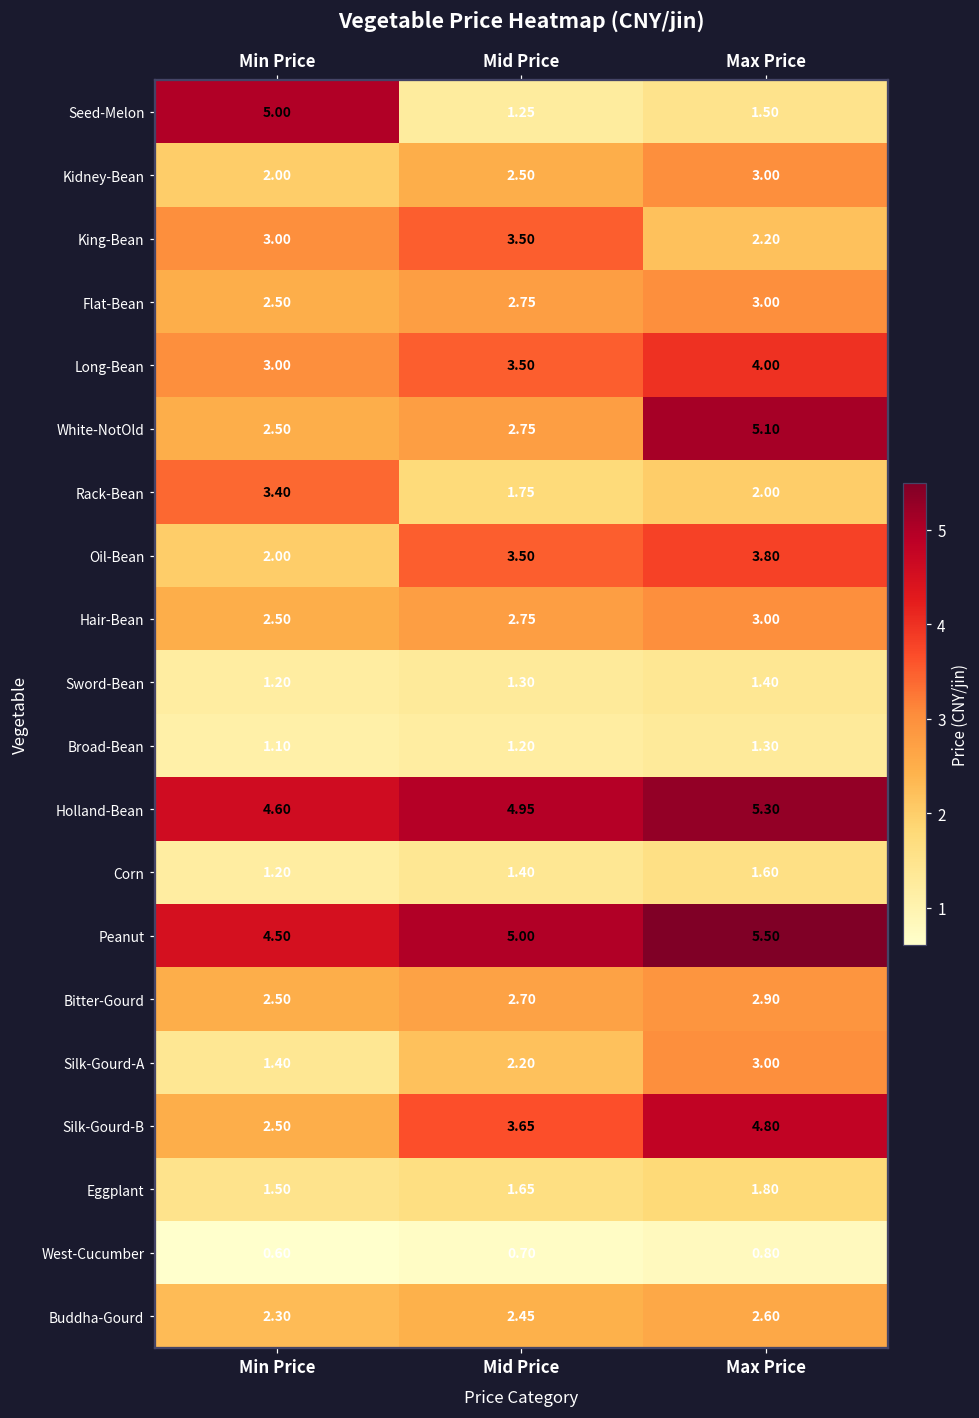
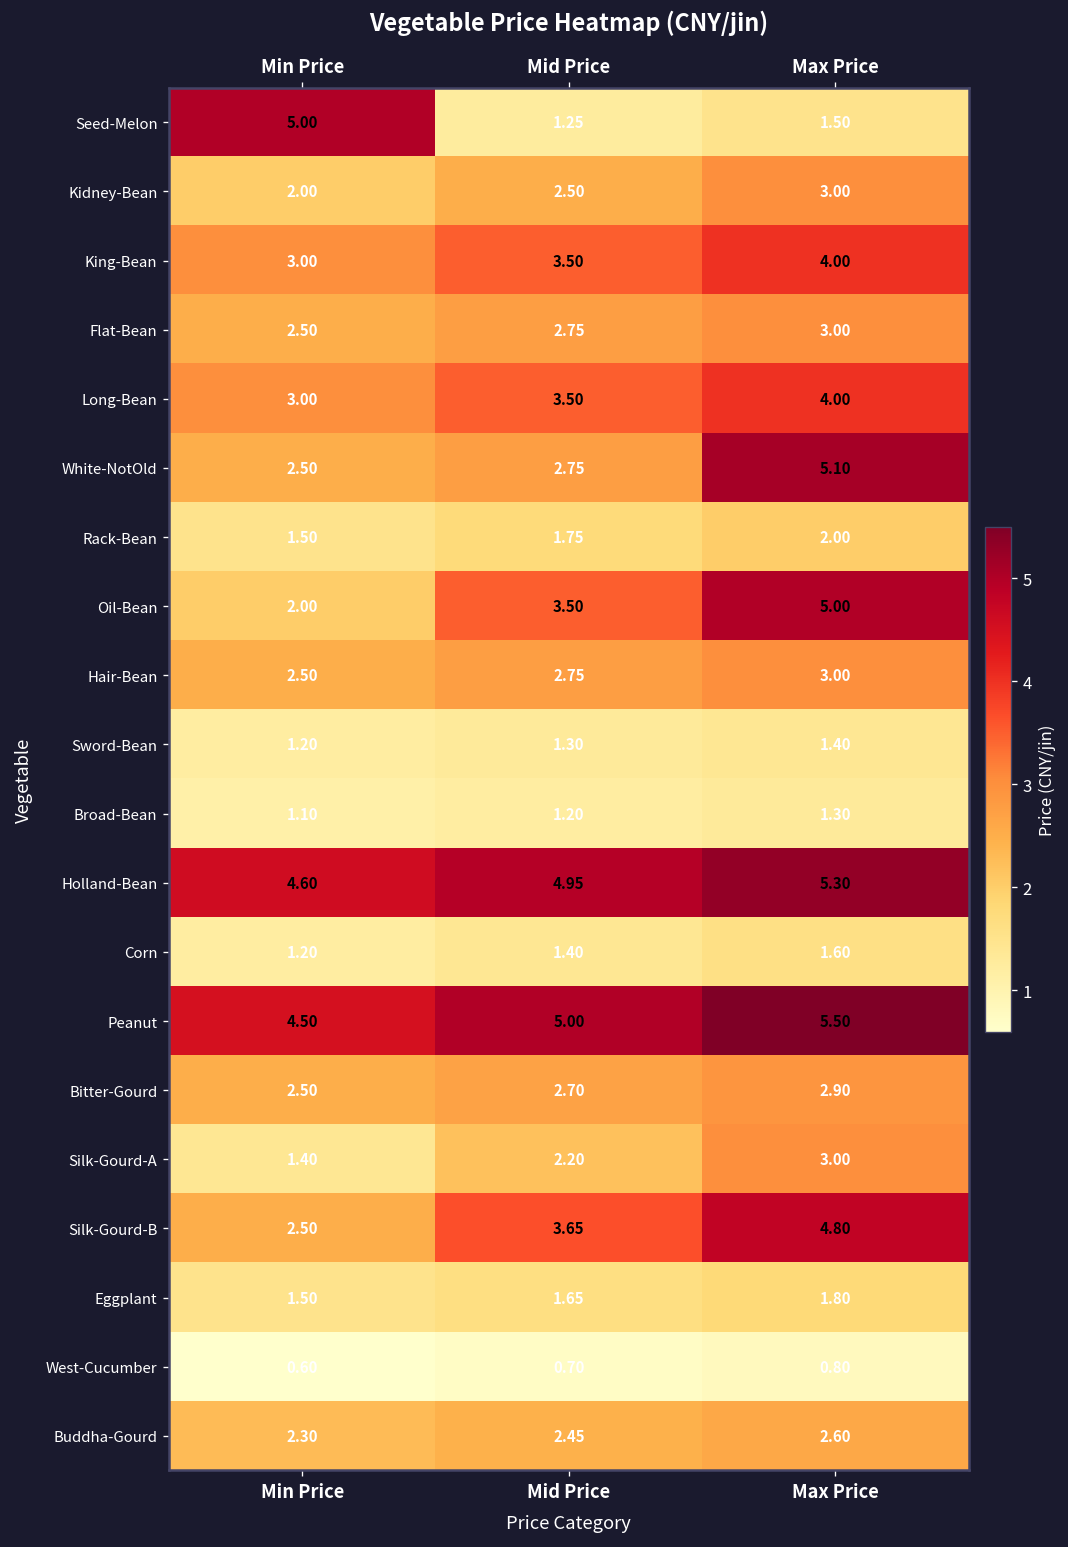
  {
    "Seed-Melon": {
      "Min Price": 5.00,
      "Mid Price": 1.25,
      "Max Price": 1.50
    },
    "Kidney-Bean": {
      "Min Price": 2.00,
      "Mid Price": 2.50,
      "Max Price": 3.00
    },
    "King-Bean": {
      "Min Price": 3.00,
      "Mid Price": 3.50,
-     "Max Price": 2.20
+     "Max Price": 4.00
    },
    "Flat-Bean": {
      "Min Price": 2.50,
      "Mid Price": 2.75,
      "Max Price": 3.00
    },
    "Long-Bean": {
      "Min Price": 3.00,
      "Mid Price": 3.50,
      "Max Price": 4.00
    },
    "White-NotOld": {
      "Min Price": 2.50,
      "Mid Price": 2.75,
      "Max Price": 5.10
    },
    "Rack-Bean": {
-     "Min Price": 3.40,
+     "Min Price": 1.50,
      "Mid Price": 1.75,
      "Max Price": 2.00
    },
    "Oil-Bean": {
      "Min Price": 2.00,
      "Mid Price": 3.50,
-     "Max Price": 3.80
+     "Max Price": 5.00
    },
    "Hair-Bean": {
      "Min Price": 2.50,
      "Mid Price": 2.75,
      "Max Price": 3.00
    },
    "Sword-Bean": {
      "Min Price": 1.20,
      "Mid Price": 1.30,
      "Max Price": 1.40
    },
    "Broad-Bean": {
      "Min Price": 1.10,
      "Mid Price": 1.20,
      "Max Price": 1.30
    },
    "Holland-Bean": {
      "Min Price": 4.60,
      "Mid Price": 4.95,
      "Max Price": 5.30
    },
    "Corn": {
      "Min Price": 1.20,
      "Mid Price": 1.40,
      "Max Price": 1.60
    },
    "Peanut": {
      "Min Price": 4.50,
      "Mid Price": 5.00,
      "Max Price": 5.50
    },
    "Bitter-Gourd": {
      "Min Price": 2.50,
      "Mid Price": 2.70,
      "Max Price": 2.90
    },
    "Silk-Gourd-A": {
      "Min Price": 1.40,
      "Mid Price": 2.20,
      "Max Price": 3.00
    },
    "Silk-Gourd-B": {
      "Min Price": 2.50,
      "Mid Price": 3.65,
      "Max Price": 4.80
    },
    "Eggplant": {
      "Min Price": 1.50,
      "Mid Price": 1.65,
      "Max Price": 1.80
    },
    "West-Cucumber": {
      "Min Price": 0.60,
      "Mid Price": 0.70,
      "Max Price": 0.80
    },
    "Buddha-Gourd": {
      "Min Price": 2.30,
      "Mid Price": 2.45,
      "Max Price": 2.60
    }
  }
